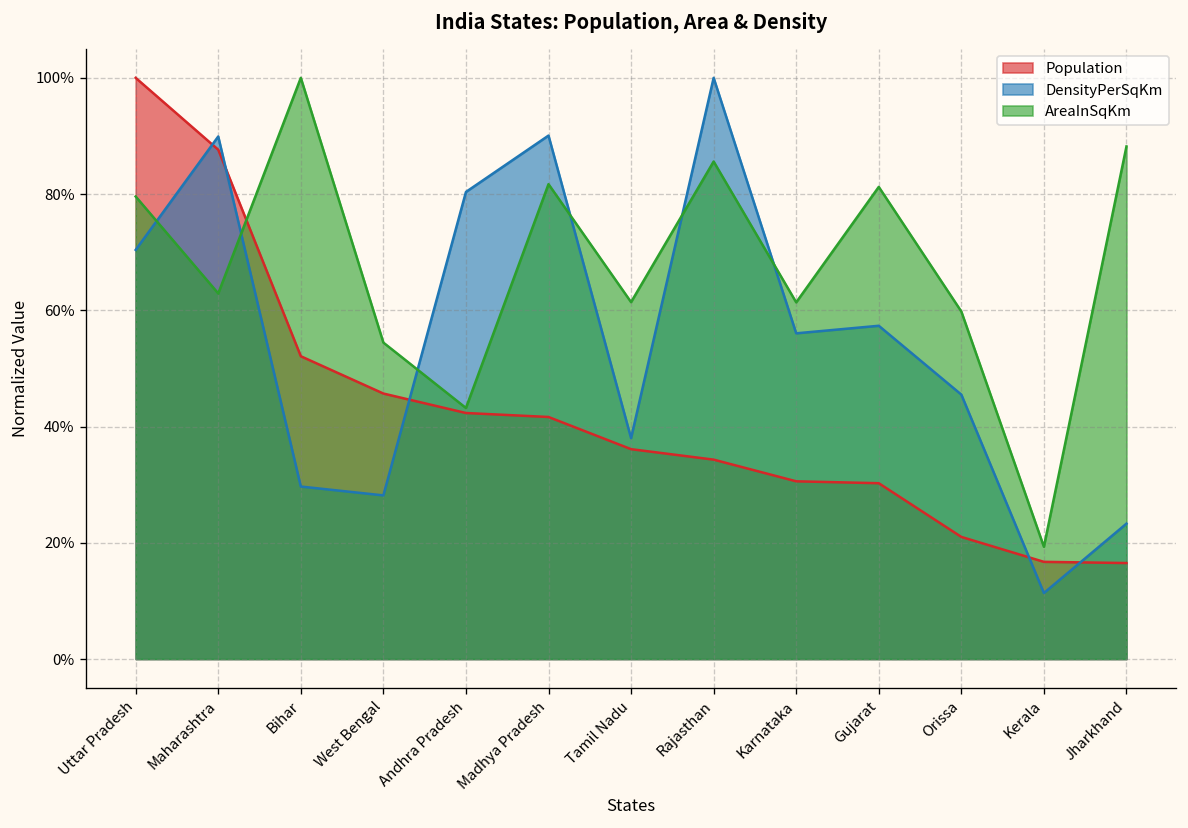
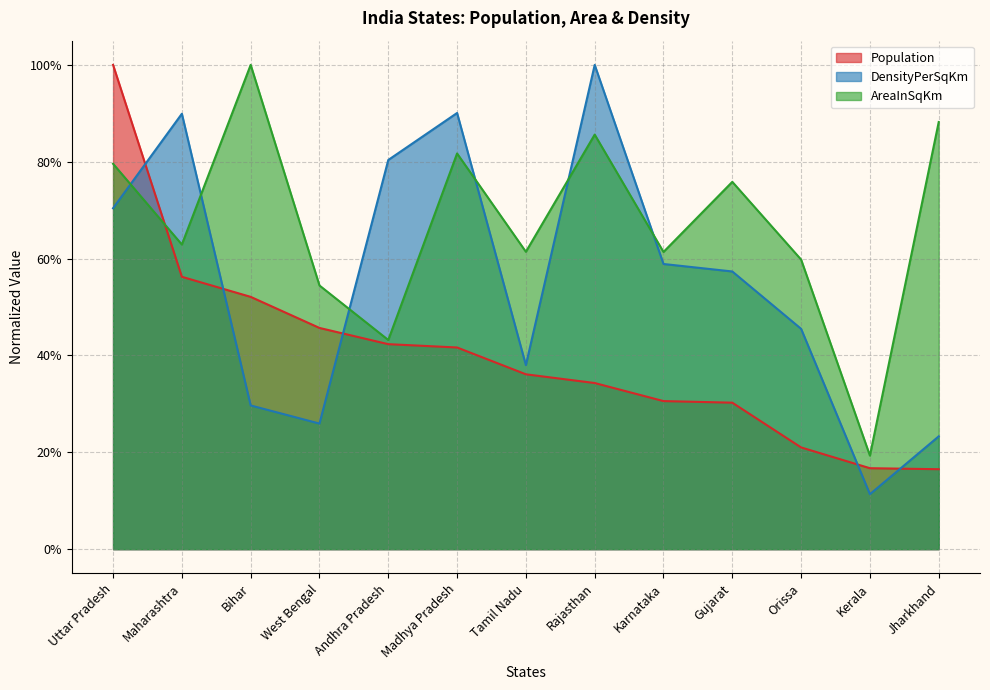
  {
    "Population": {
      "Uttar Pradesh": "100%",
-     "Maharashtra": "88%",
+     "Maharashtra": "56%",
      "Bihar": "52%",
      "West Bengal": "46%",
      "Andhra Pradesh": "42%",
      "Madhya Pradesh": "42%",
      "Tamil Nadu": "36%",
      "Rajasthan": "34%",
      "Karnataka": "31%",
      "Gujarat": "30%",
      "Orissa": "21%",
      "Kerala": "17%",
      "Jharkhand": "17%"
    },
    "DensityPerSqKm": {
      "Uttar Pradesh": "70%",
      "Maharashtra": "90%",
      "Bihar": "30%",
-     "West Bengal": "28%",
+     "West Bengal": "26%",
      "Andhra Pradesh": "80%",
      "Madhya Pradesh": "90%",
      "Tamil Nadu": "38%",
      "Rajasthan": "100%",
-     "Karnataka": "56%",
+     "Karnataka": "59%",
      "Gujarat": "57%",
      "Orissa": "45%",
      "Kerala": "11%",
      "Jharkhand": "23%"
    },
    "AreaInSqKm": {
      "Uttar Pradesh": "80%",
      "Maharashtra": "63%",
      "Bihar": "100%",
      "West Bengal": "54%",
      "Andhra Pradesh": "43%",
      "Madhya Pradesh": "82%",
      "Tamil Nadu": "61%",
      "Rajasthan": "86%",
      "Karnataka": "61%",
-     "Gujarat": "81%",
+     "Gujarat": "76%",
      "Orissa": "60%",
      "Kerala": "19%",
      "Jharkhand": "88%"
    }
  }
